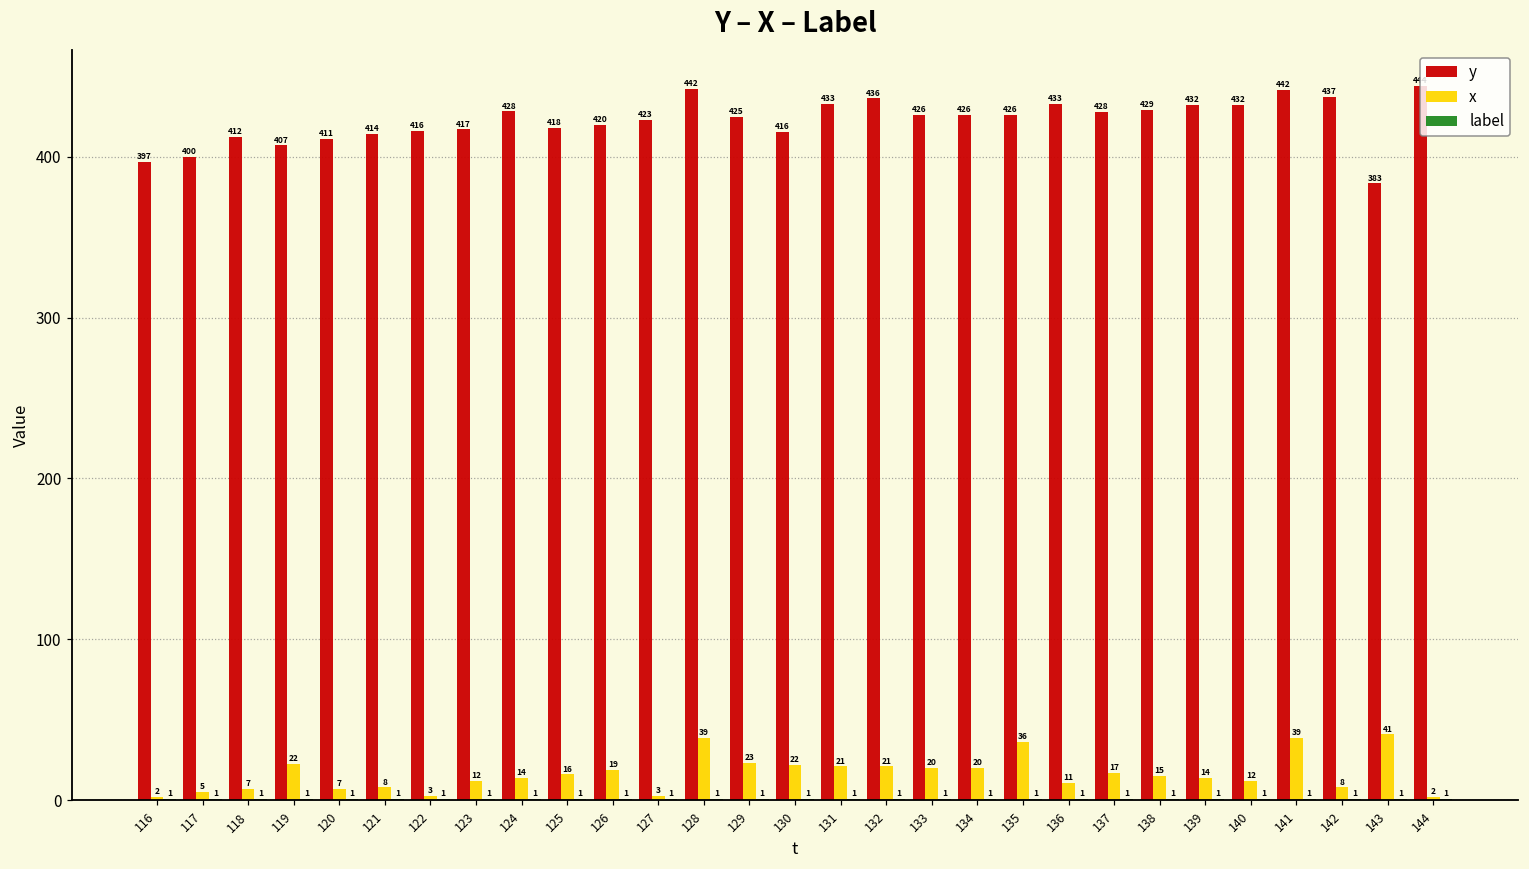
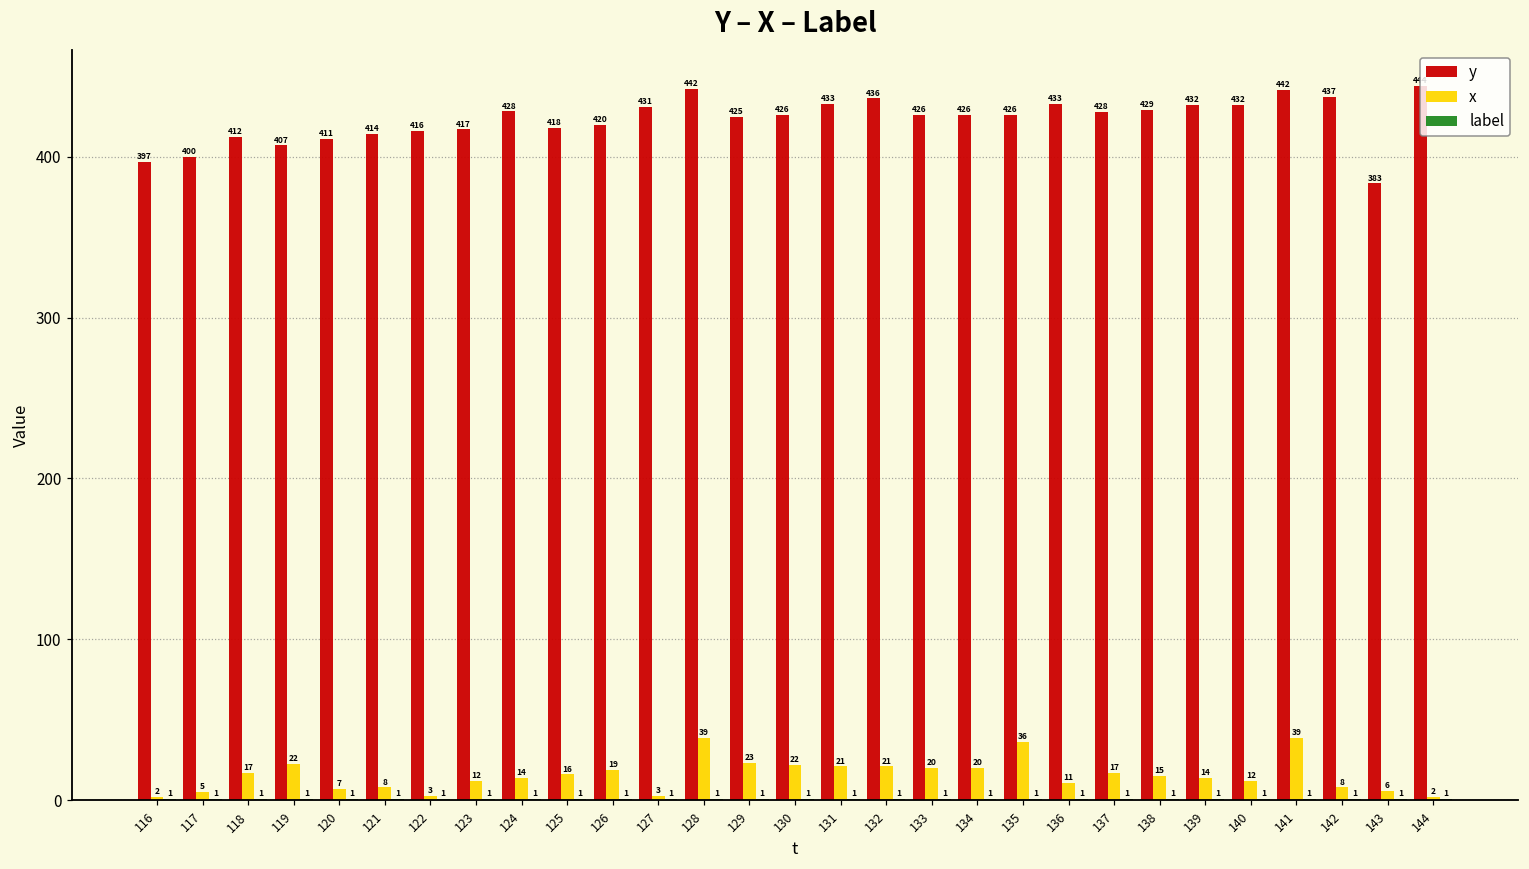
  {
    "y": {
      "116": 397,
      "117": 400,
      "118": 412,
      "119": 407,
      "120": 411,
      "121": 414,
      "122": 416,
      "123": 417,
      "124": 428,
      "125": 418,
      "126": 420,
-     "127": 423,
+     "127": 431,
      "128": 442,
      "129": 425,
-     "130": 416,
+     "130": 426,
      "131": 433,
      "132": 436,
      "133": 426,
      "134": 426,
      "135": 426,
      "136": 433,
      "137": 428,
      "138": 429,
      "139": 432,
      "140": 432,
      "141": 442,
      "142": 437,
      "143": 383
    },
    "x": {
      "116": 2,
      "117": 5,
-     "118": 7,
+     "118": 17,
      "119": 22,
      "120": 7,
      "121": 8,
      "122": 3,
      "123": 12,
      "124": 14,
      "125": 16,
      "126": 19,
      "127": 3,
      "128": 39,
      "129": 23,
      "130": 22,
      "131": 21,
      "132": 21,
      "133": 20,
      "134": 20,
      "135": 36,
      "136": 11,
      "137": 17,
      "138": 15,
      "139": 14,
      "140": 12,
      "141": 39,
      "142": 8,
-     "143": 41,
+     "143": 6,
      "144": 2
    },
    "label": {
      "116": 1,
      "117": 1,
      "118": 1,
      "119": 1,
      "120": 1,
      "121": 1,
      "122": 1,
      "123": 1,
      "124": 1,
      "125": 1,
      "126": 1,
      "127": 1,
      "128": 1,
      "129": 1,
      "130": 1,
      "131": 1,
      "132": 1,
      "133": 1,
      "134": 1,
      "135": 1,
      "136": 1,
      "137": 1,
      "138": 1,
      "139": 1,
      "140": 1,
      "141": 1,
      "142": 1,
      "143": 1,
      "144": 1
    }
  }
